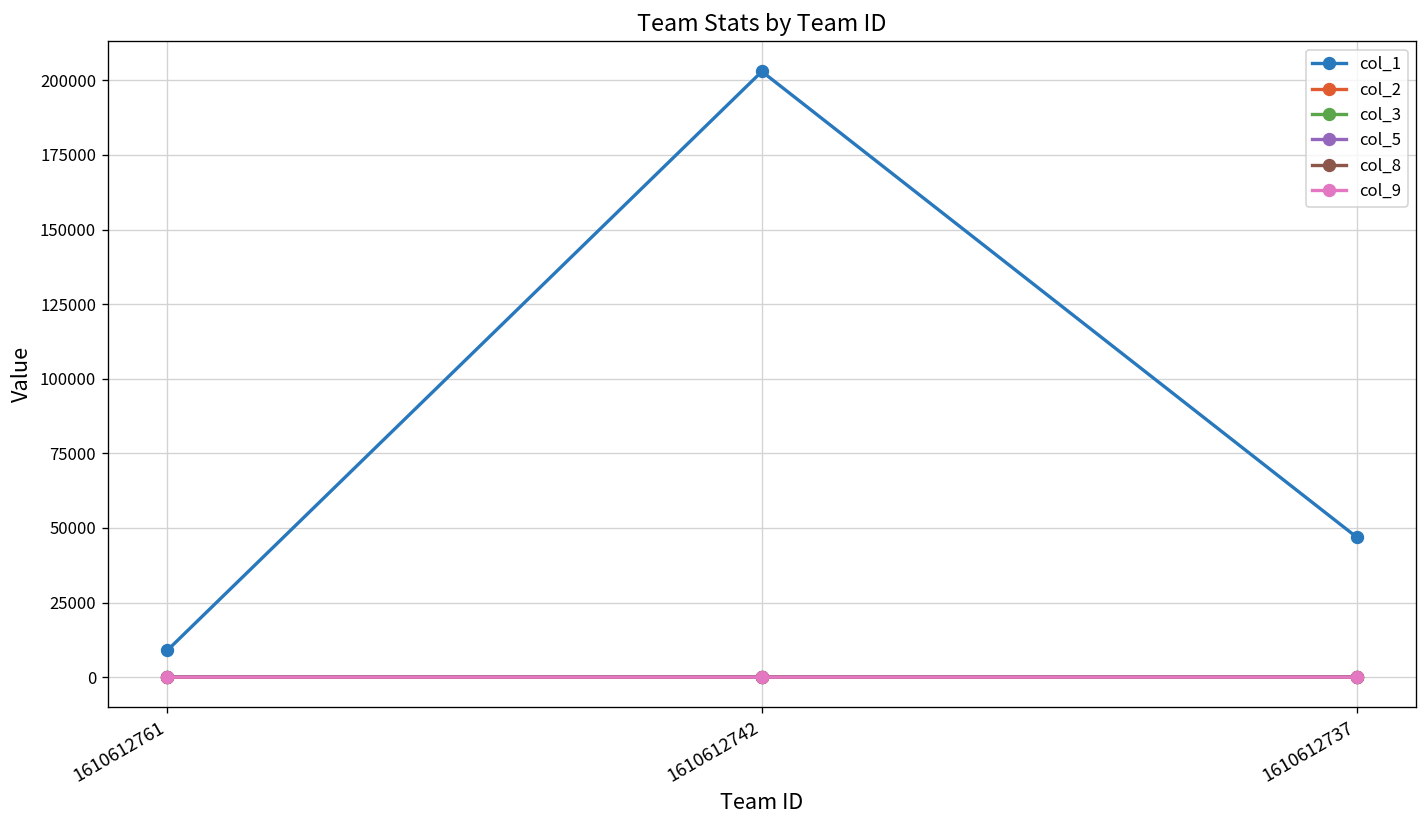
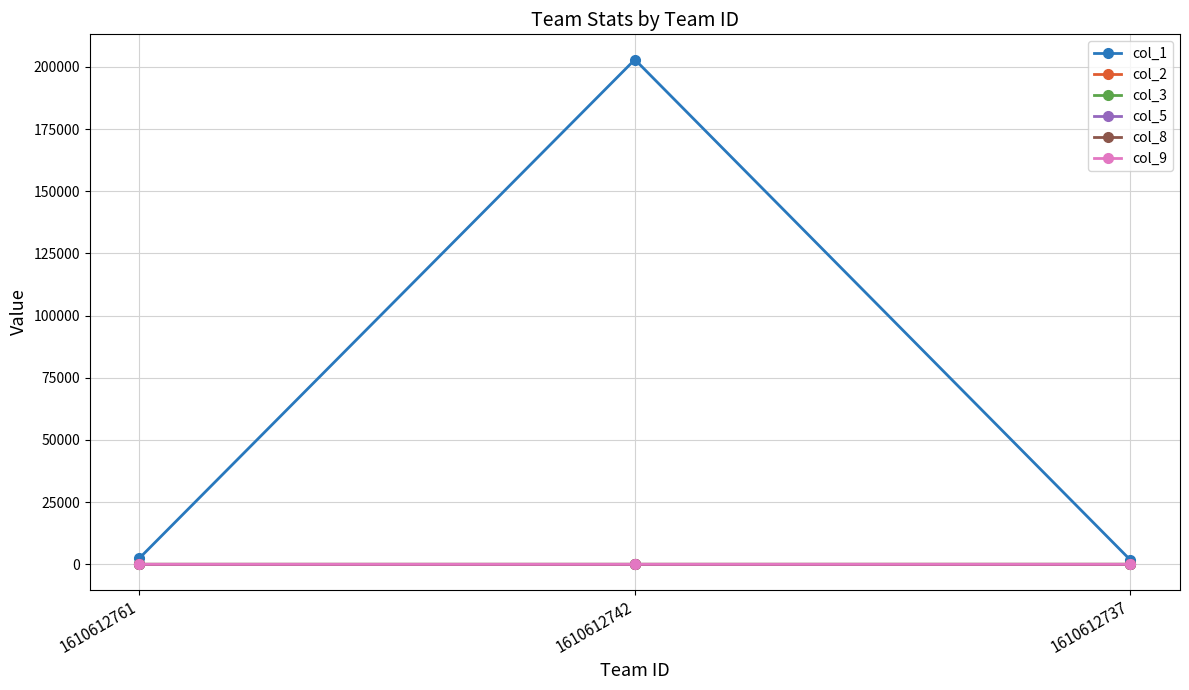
  {
    "col_1": {
-     "1610612761": 9000,
+     "1610612761": 2000,
      "1610612742": 203000,
-     "1610612737": 47000
+     "1610612737": 2000
    },
    "col_9": {
      "1610612761": 0,
      "1610612742": 0,
      "1610612737": 0
    }
  }
